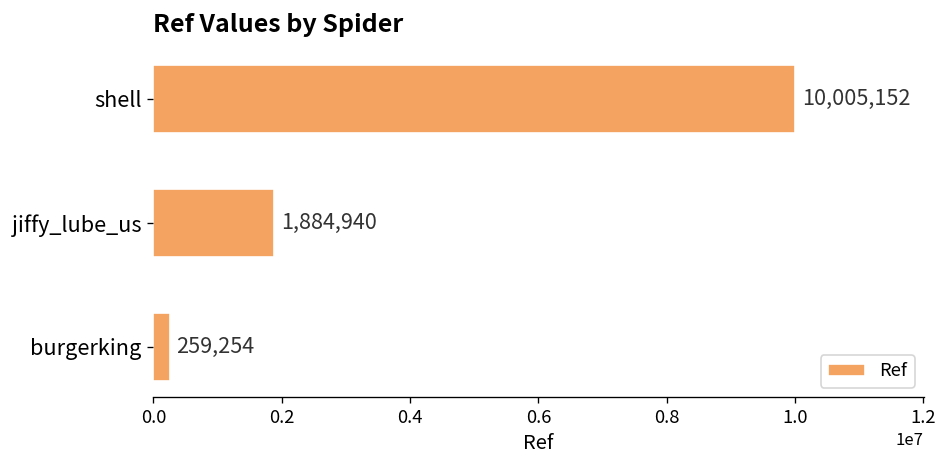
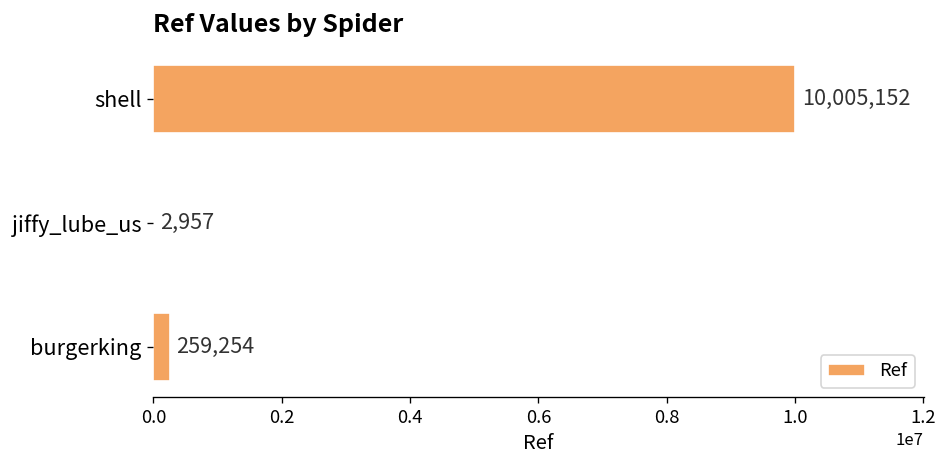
  {
    "shell": "10,005,152",
-   "jiffy_lube_us": "1,884,940",
+   "jiffy_lube_us": "2,957",
    "burgerking": "259,254"
  }
